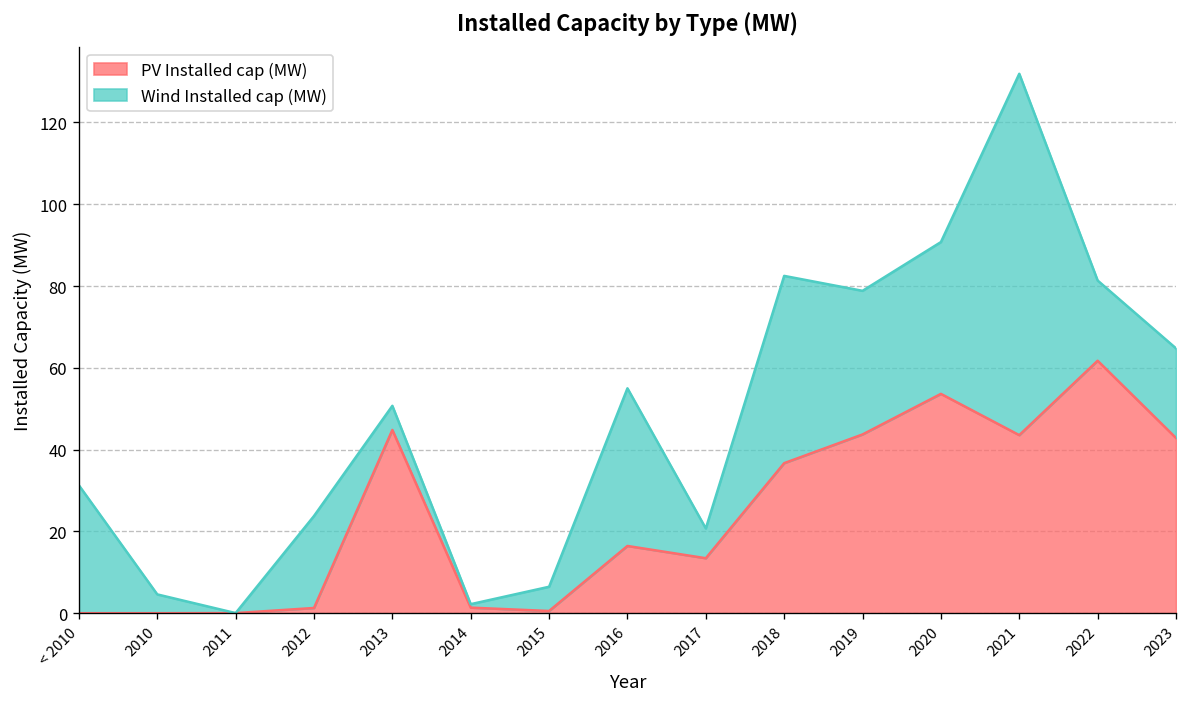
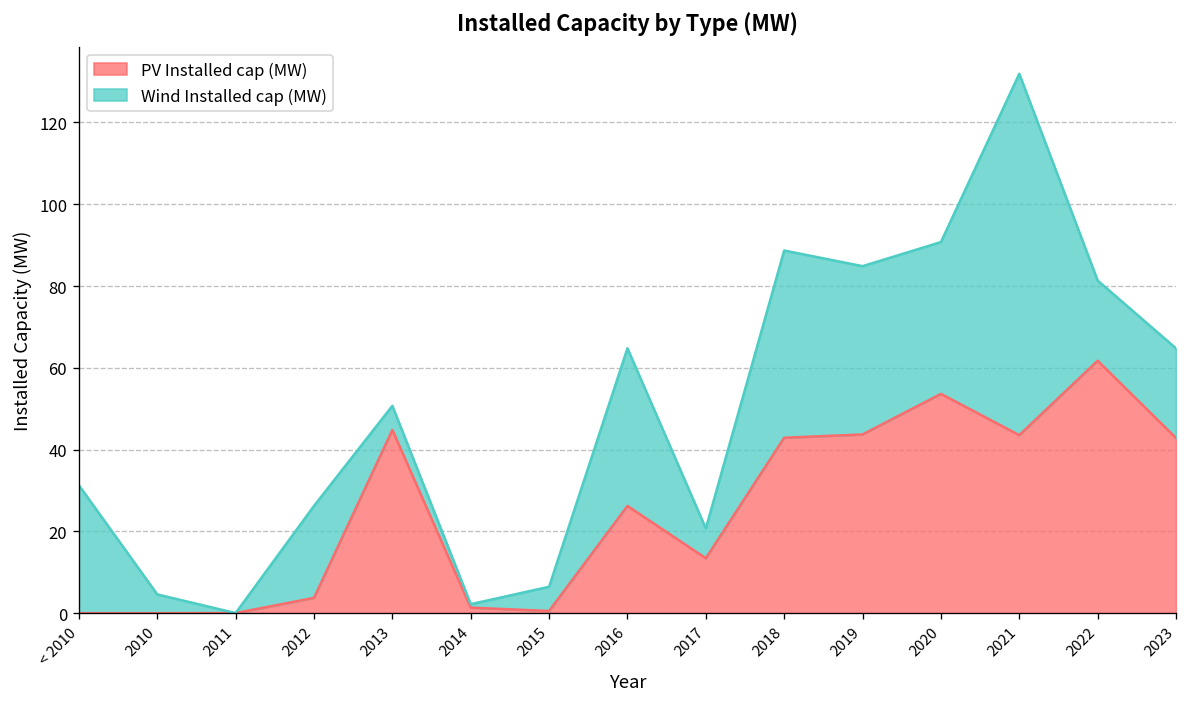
  {
    "PV Installed cap (MW)": {
      "< 2010": 0,
      "2010": 0,
-     "2012": 1,
+     "2012": 4,
      "2013": 45,
      "2014": 1,
      "2015": 1,
-     "2016": 16,
+     "2016": 26,
      "2017": 13,
-     "2018": 37,
+     "2018": 43,
      "2019": 44,
      "2020": 54,
      "2021": 44,
      "2022": 62,
      "2023": 43
    },
    "Wind Installed cap (MW)": {
      "< 2010": 31,
      "2010": 5,
      "2012": 22,
      "2013": 6,
      "2014": 1,
      "2015": 6,
      "2016": 39,
      "2017": 7,
      "2018": 46,
-     "2019": 35,
+     "2019": 41,
      "2020": 37,
      "2021": 88,
      "2022": 20,
      "2023": 22
    }
  }
